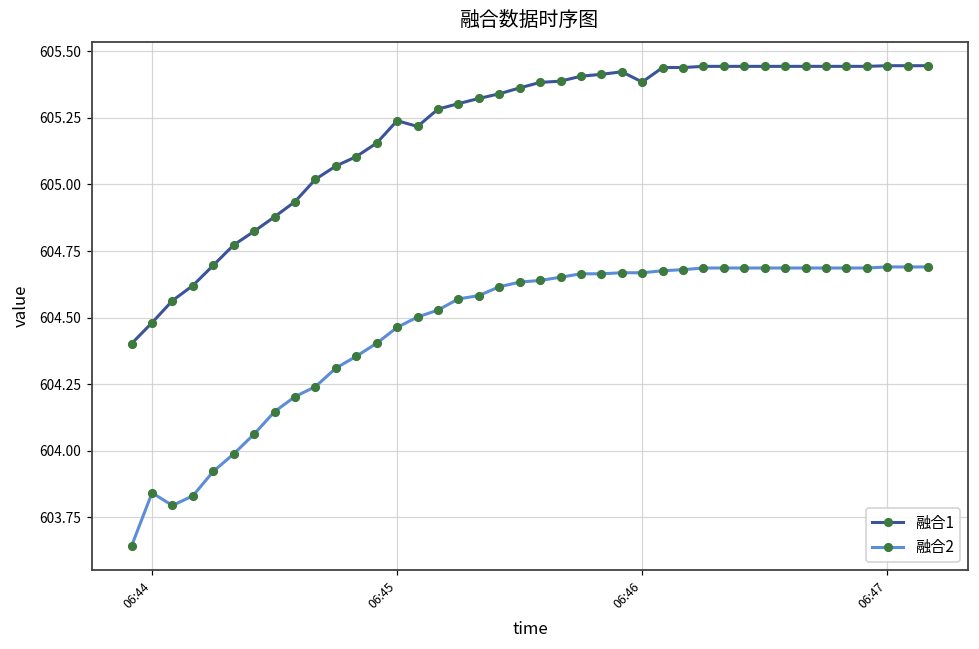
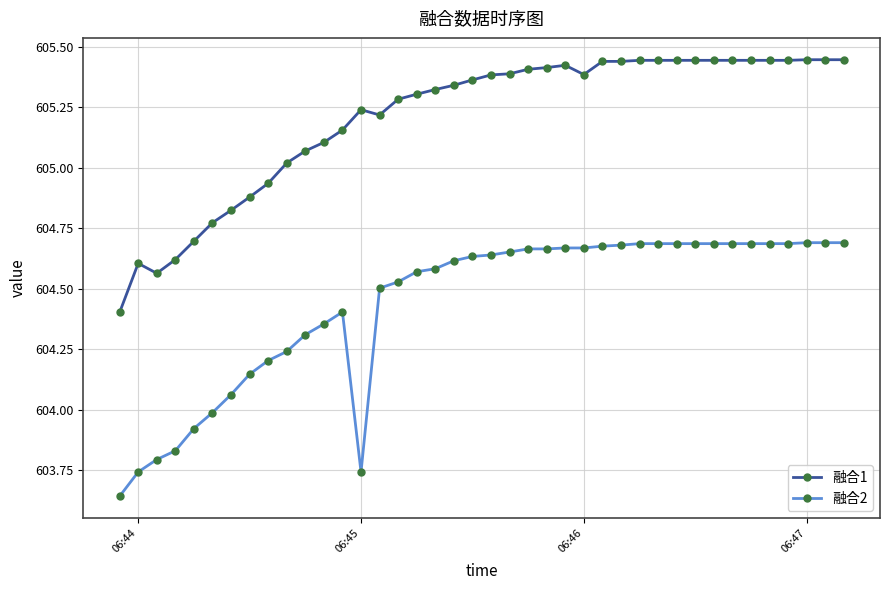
  {
    "融合1": {
-     "06:44": 604.48,
+     "06:44": 604.60,
      "06:45": 605.24,
      "06:46": 605.38,
      "06:47": 605.45
    },
    "融合2": {
-     "06:44": 603.84,
-     "06:45": 604.46,
+     "06:44": 603.74,
+     "06:45": 603.74,
      "06:46": 604.67,
      "06:47": 604.69
    }
  }
